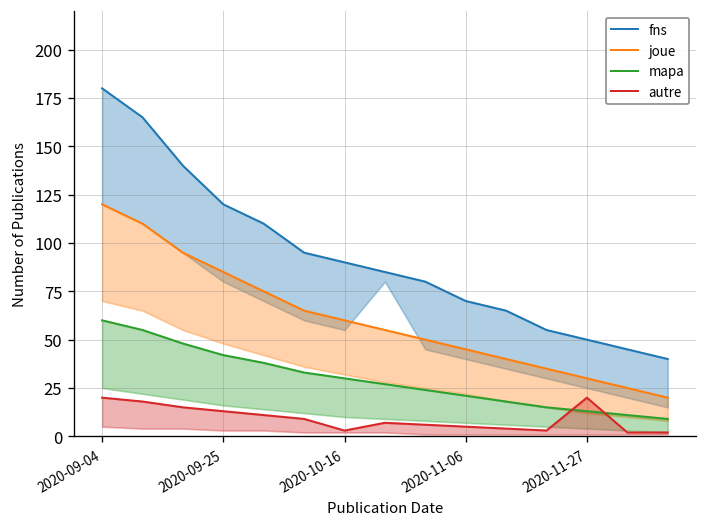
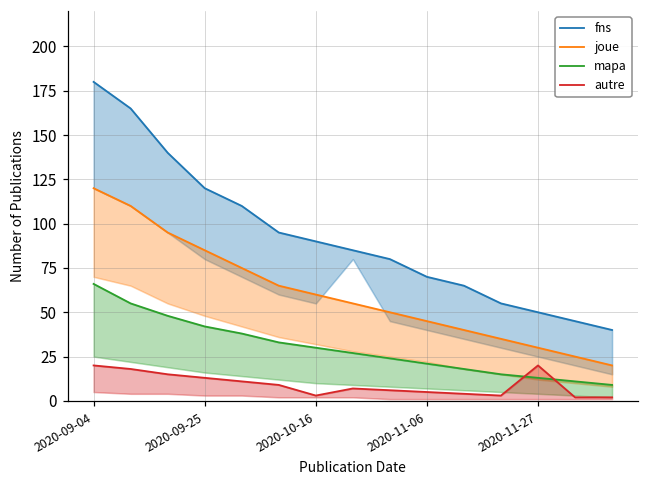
  {
    "fns": {
      "2020-09-04": 180,
      "2020-09-25": 120,
      "2020-10-16": 90,
      "2020-11-06": 70,
      "2020-11-27": 50
    },
    "joue": {
      "2020-09-04": 120,
      "2020-09-25": 85,
      "2020-10-16": 60,
      "2020-11-06": 45,
      "2020-11-27": 30
    },
    "mapa": {
-     "2020-09-04": 60,
+     "2020-09-04": 66,
      "2020-09-25": 42,
      "2020-10-16": 30,
      "2020-11-06": 21,
      "2020-11-27": 13
    },
    "autre": {
      "2020-09-04": 20,
      "2020-09-25": 13,
      "2020-10-16": 3,
      "2020-11-06": 5,
      "2020-11-27": 20
    }
  }
